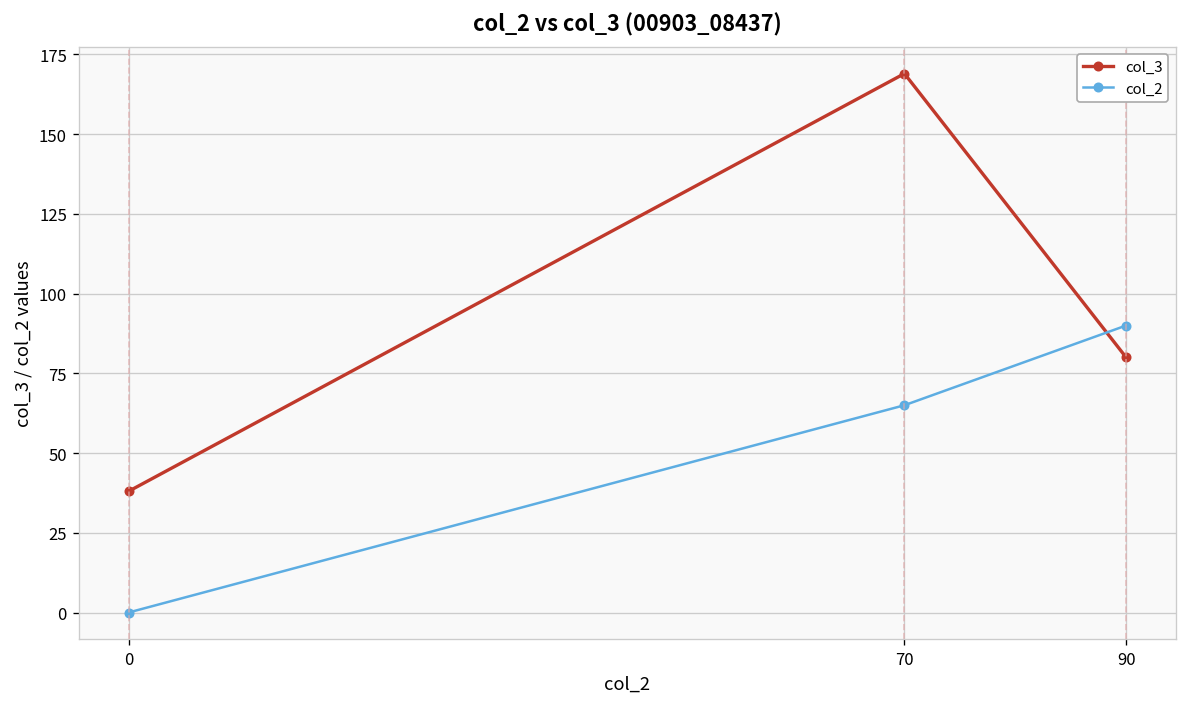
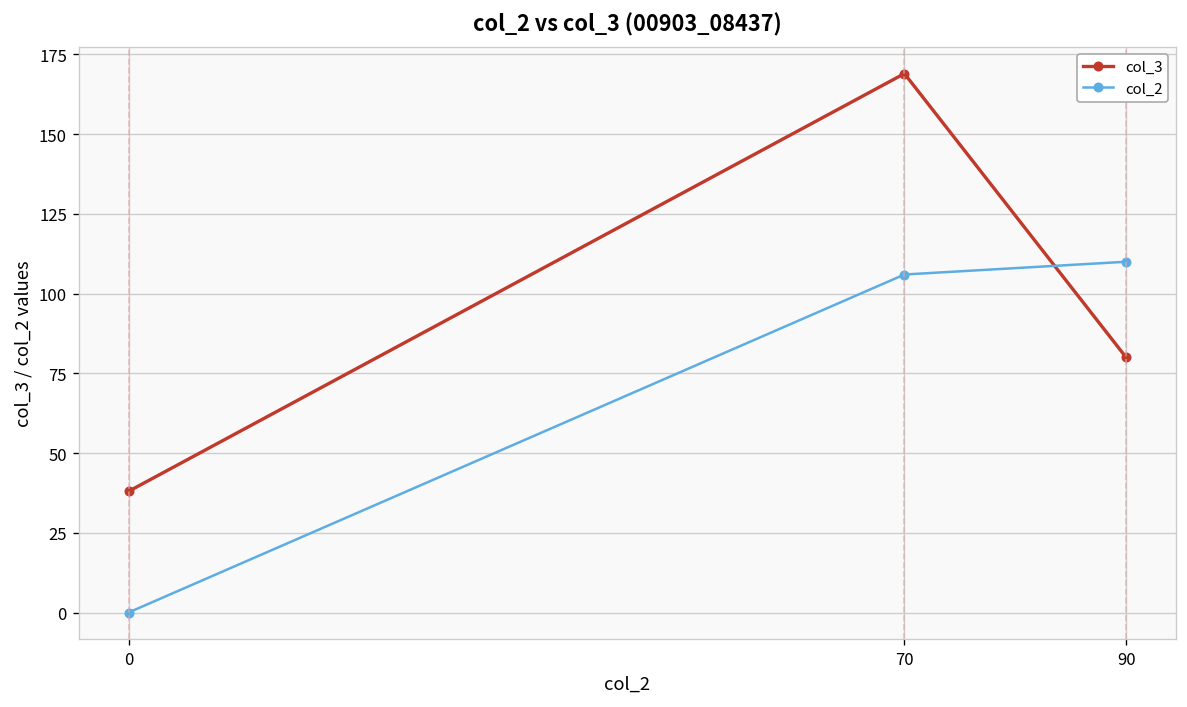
  {
    "col_3": {
      "0": 38,
      "70": 169,
      "90": 80
    },
    "col_2": {
      "0": 0,
-     "70": 65,
-     "90": 90
+     "70": 106,
+     "90": 110
    }
  }
